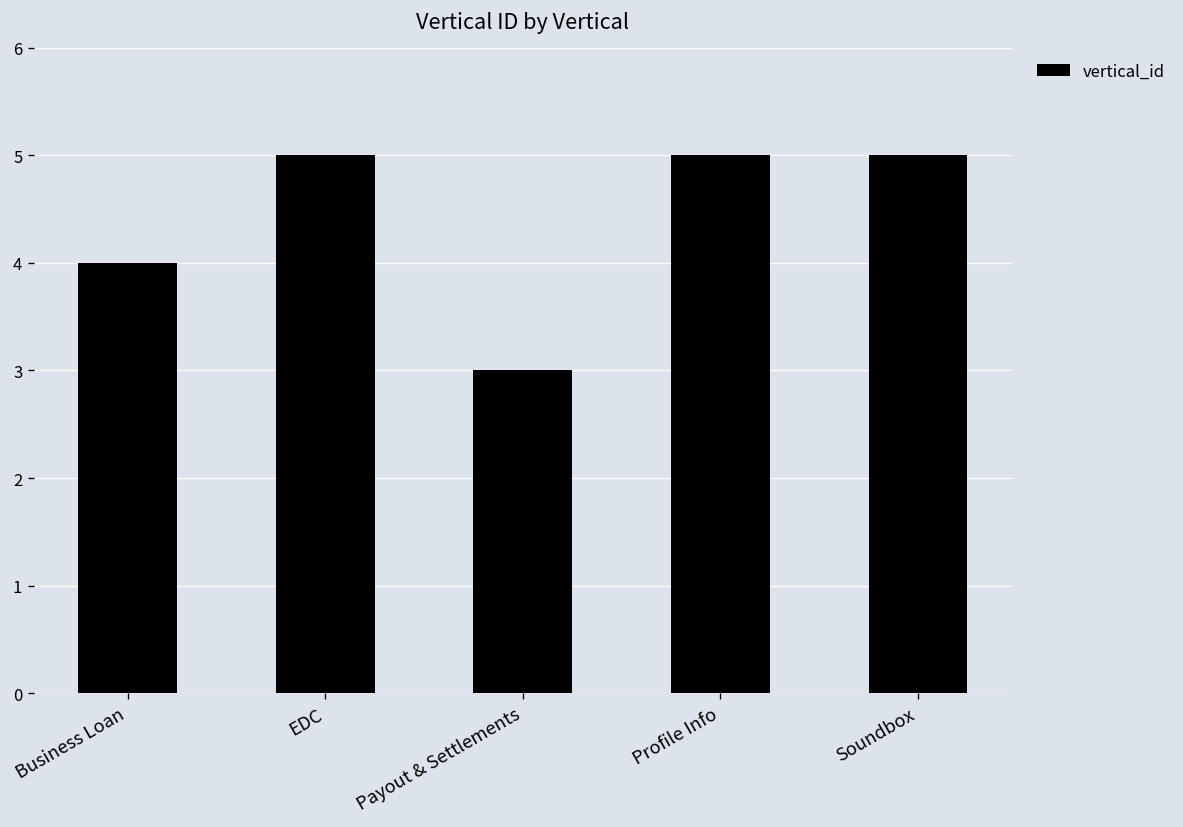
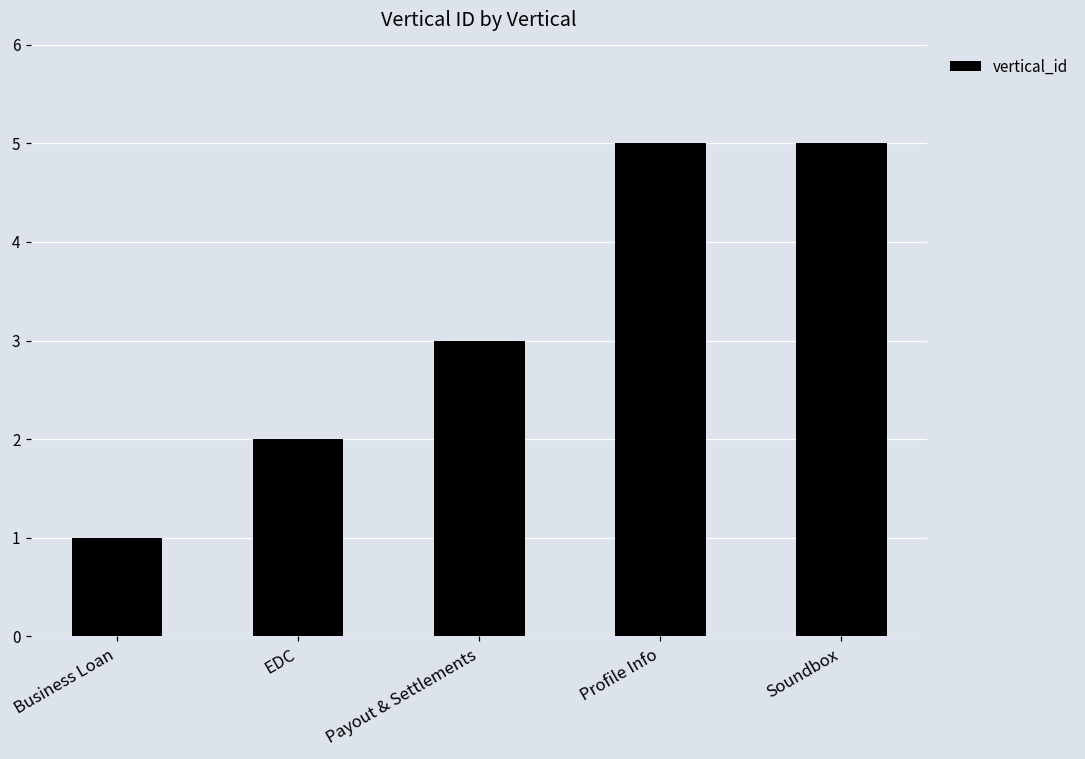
  {
-   "Business Loan": 4,
-   "EDC": 5,
+   "Business Loan": 1,
+   "EDC": 2,
    "Payout & Settlements": 3,
    "Profile Info": 5,
    "Soundbox": 5
  }
